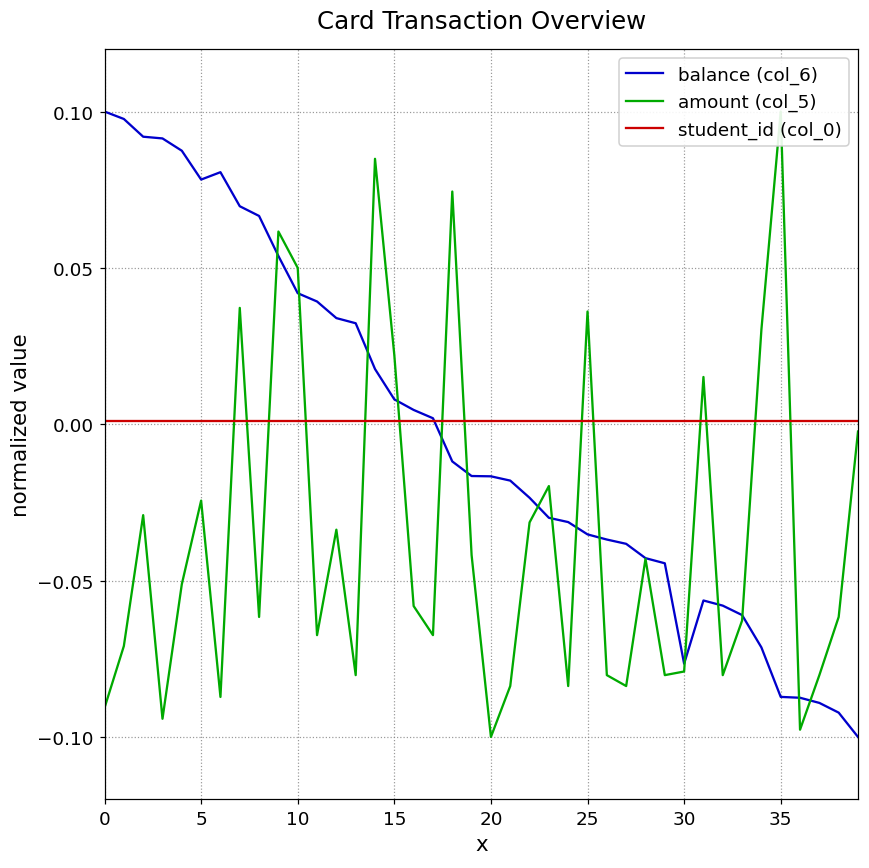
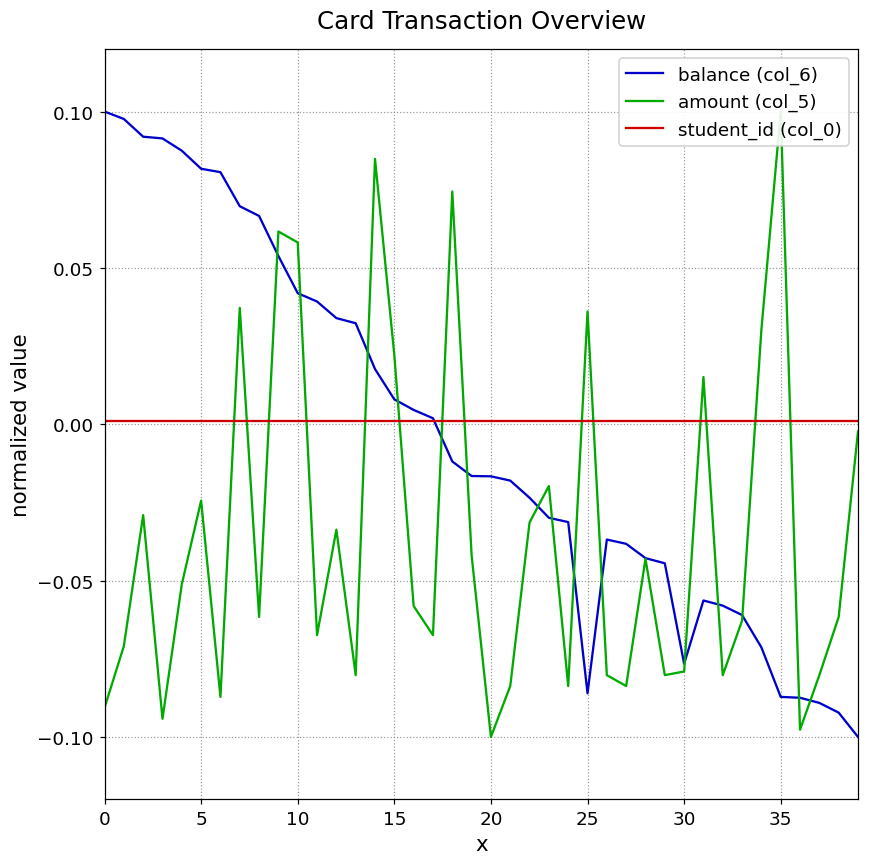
  {
    "balance (col_6)": {
      "0": 0.100,
-     "5": 0.078,
+     "5": 0.082,
      "10": 0.042,
      "15": 0.008,
      "20": -0.017,
-     "25": -0.035,
+     "25": -0.086,
      "30": -0.077,
      "35": -0.087
    },
    "amount (col_5)": {
      "0": -0.091,
      "5": -0.024,
-     "10": 0.050,
+     "10": 0.058,
      "15": 0.022,
      "20": -0.100,
      "25": 0.036,
      "30": -0.079
    },
    "student_id (col_0)": {
      "0": 0.001,
      "5": 0.001,
      "10": 0.001,
      "15": 0.001,
      "20": 0.001,
      "25": 0.001,
      "30": 0.001,
      "35": 0.001
    }
  }
